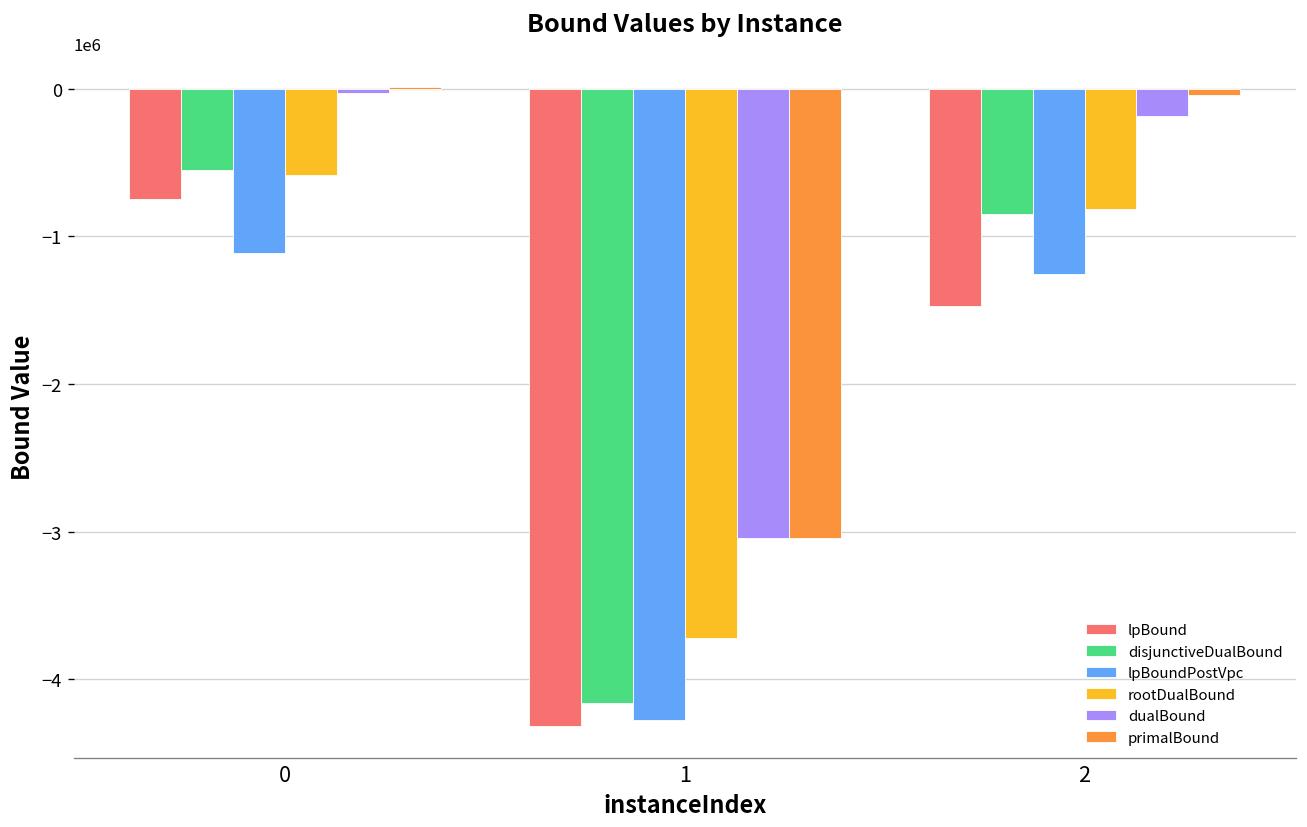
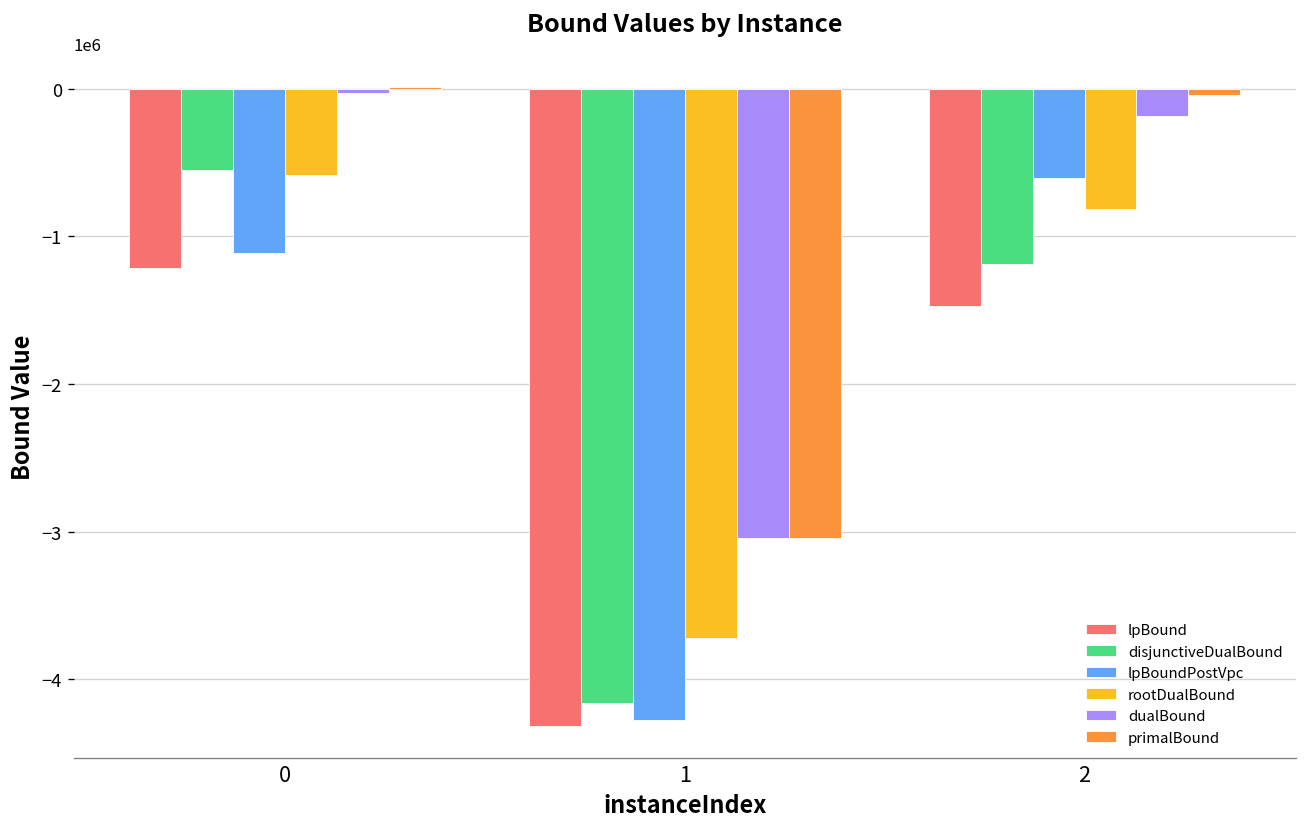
  {
    "lpBound": {
-     "0": -750000,
+     "0": -1220000,
      "1": -4320000,
      "2": -1470000
    },
    "disjunctiveDualBound": {
      "0": -550000,
      "1": -4160000,
-     "2": -850000
+     "2": -1190000
    },
    "lpBoundPostVpc": {
      "0": -1110000,
      "1": -4280000,
-     "2": -1260000
+     "2": -610000
    },
    "dualBound": {
      "0": -30000,
      "1": -3040000,
      "2": -180000
    }
  }
